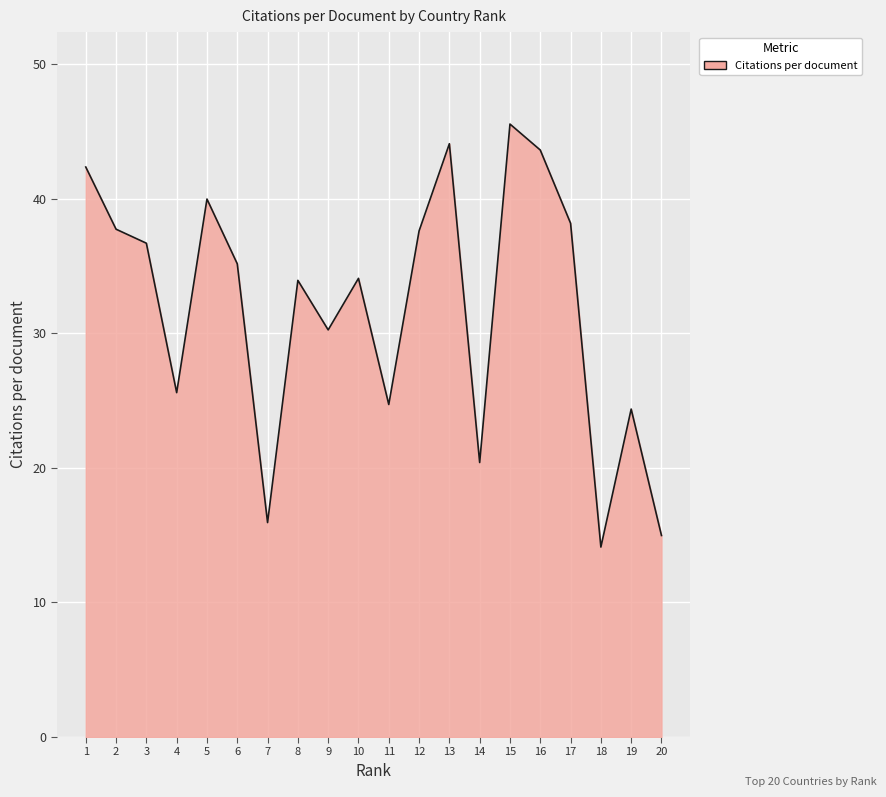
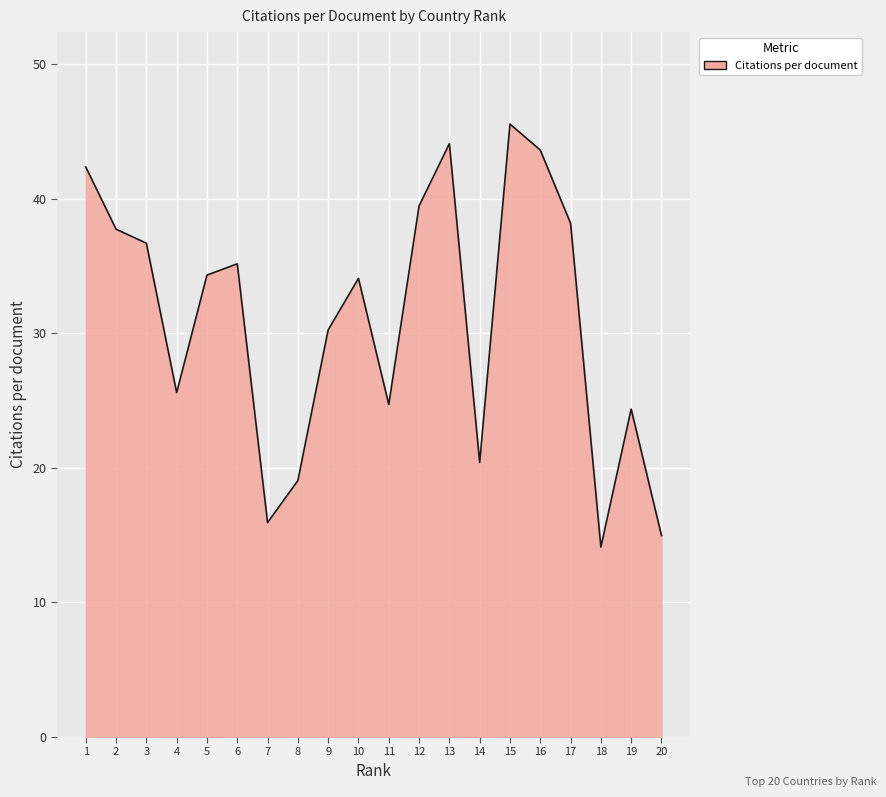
  {
    "1": 42.3,
    "2": 37.7,
    "3": 36.7,
    "4": 25.6,
-   "5": 40.0,
+   "5": 34.3,
    "6": 35.2,
    "7": 15.9,
-   "8": 33.9,
+   "8": 19.1,
    "9": 30.2,
    "10": 34.1,
    "11": 24.7,
-   "12": 37.6,
+   "12": 39.5,
    "13": 44.1,
    "14": 20.4,
    "15": 45.5,
    "16": 43.6,
    "17": 38.2,
    "18": 14.1,
    "19": 24.4,
    "20": 15.0
  }
